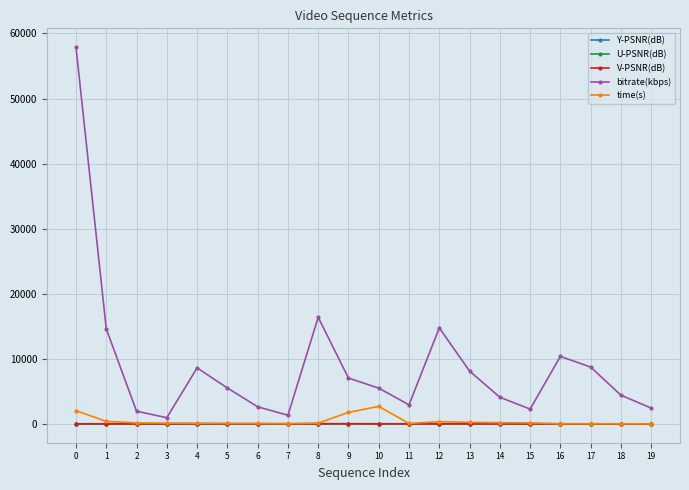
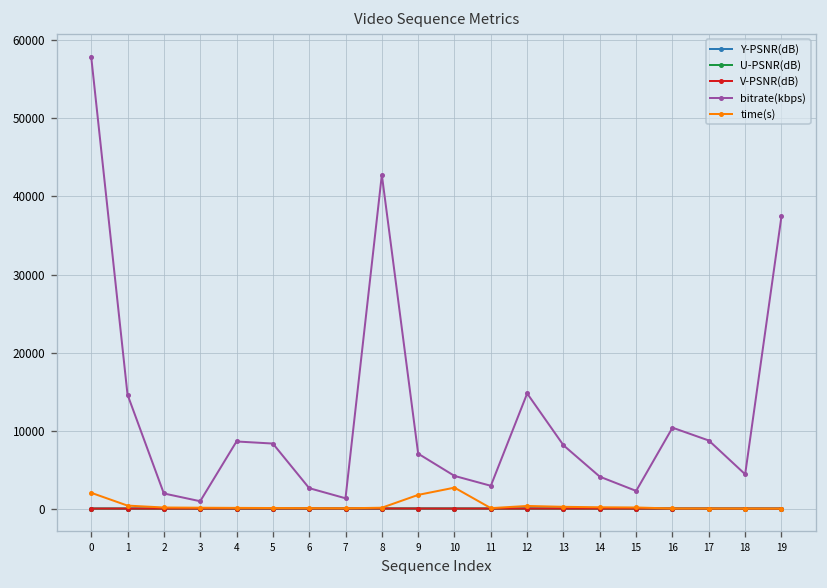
  {
    "V-PSNR(dB)": {
      "0": 0,
      "9": 0,
      "10": 0
    },
    "bitrate(kbps)": {
      "0": 58000,
      "1": 15000,
      "2": 2000,
      "3": 1000,
      "4": 9000,
-     "5": 6000,
+     "5": 8000,
      "6": 3000,
      "7": 1000,
-     "8": 16000,
+     "8": 43000,
      "9": 7000,
-     "10": 6000,
+     "10": 4000,
      "11": 3000,
      "12": 15000,
      "13": 8000,
      "14": 4000,
      "15": 2000,
      "16": 10000,
      "17": 9000,
      "18": 4000,
-     "19": 2000
+     "19": 37000
    },
    "time(s)": {
      "0": 2000,
      "9": 2000,
      "10": 3000
    }
  }
